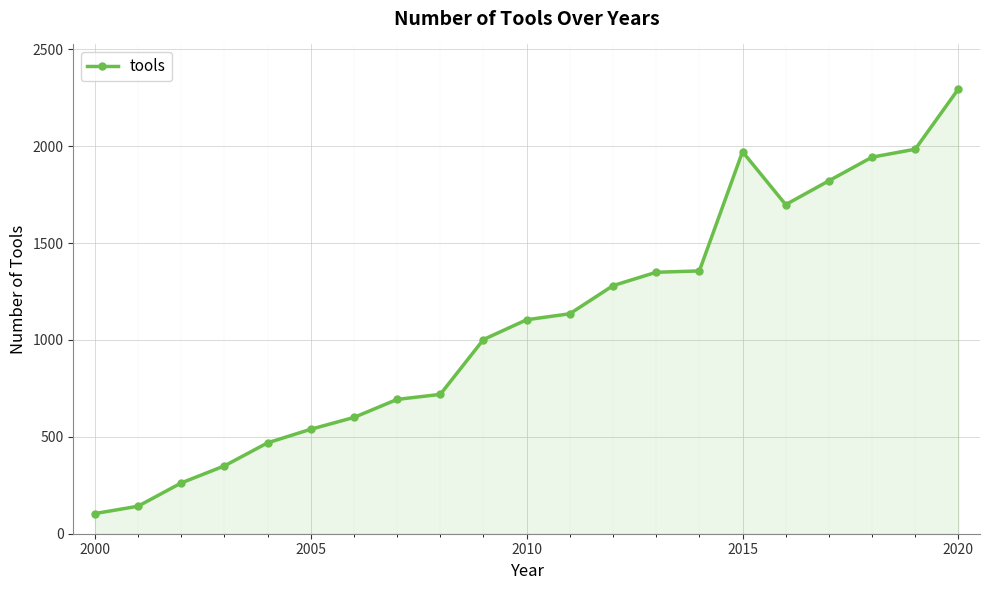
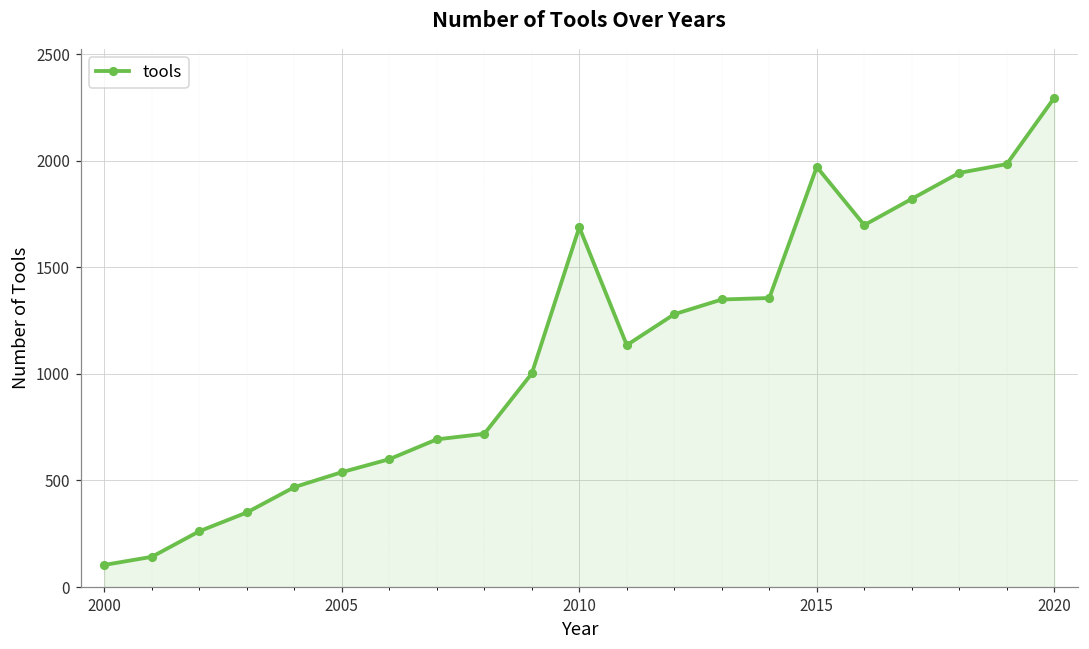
  {
    "2000": 100,
    "2005": 540,
-   "2010": 1100,
+   "2010": 1690,
    "2015": 1970,
    "2020": 2300
  }
